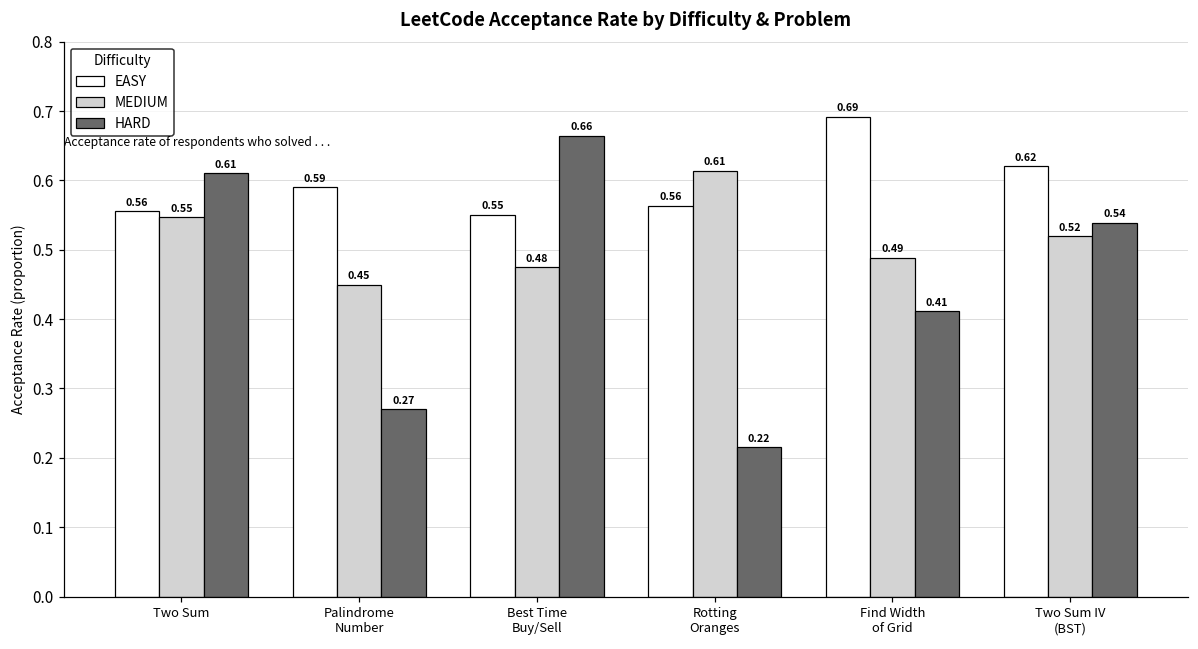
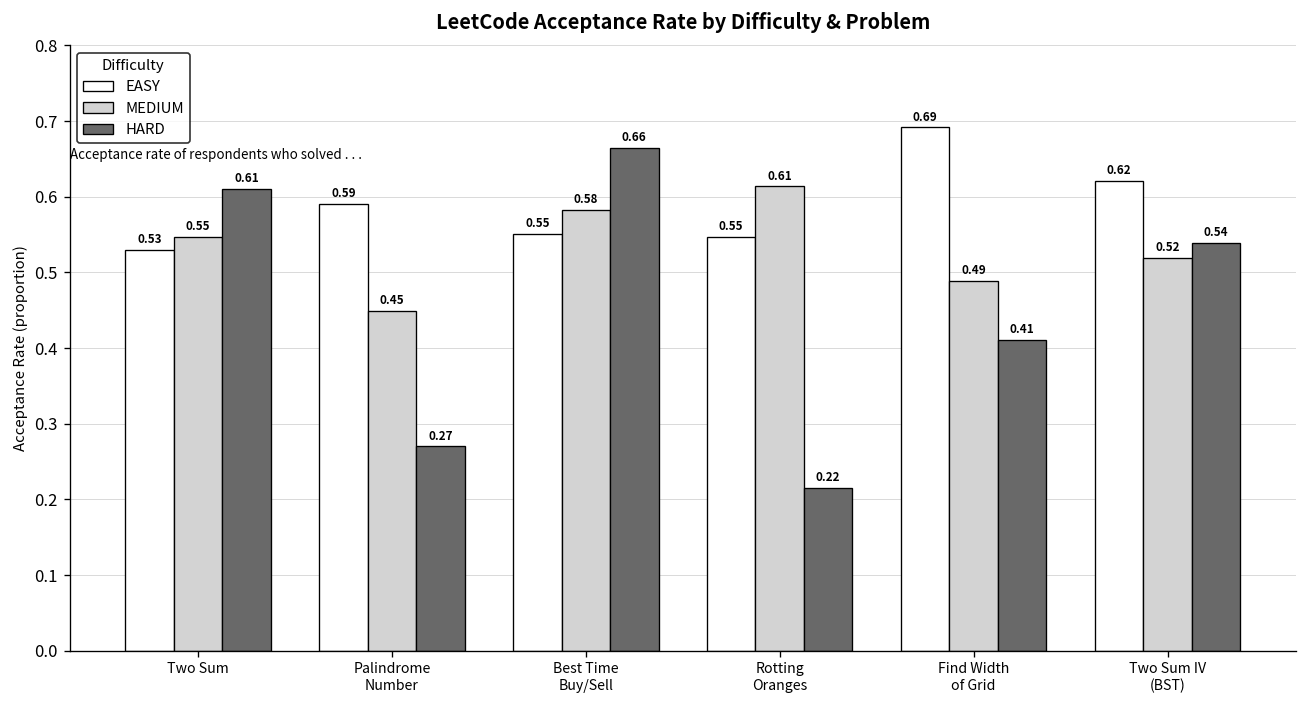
  {
    "EASY": {
-     "Two Sum": 0.56,
+     "Two Sum": 0.53,
      "Palindrome Number": 0.59,
      "Best Time Buy/Sell": 0.55,
-     "Rotting Oranges": 0.56,
+     "Rotting Oranges": 0.55,
      "Find Width of Grid": 0.69,
      "Two Sum IV (BST)": 0.62
    },
    "MEDIUM": {
      "Two Sum": 0.55,
      "Palindrome Number": 0.45,
-     "Best Time Buy/Sell": 0.48,
+     "Best Time Buy/Sell": 0.58,
      "Rotting Oranges": 0.61,
      "Find Width of Grid": 0.49,
      "Two Sum IV (BST)": 0.52
    },
    "HARD": {
      "Two Sum": 0.61,
      "Palindrome Number": 0.27,
      "Best Time Buy/Sell": 0.66,
      "Rotting Oranges": 0.22,
      "Find Width of Grid": 0.41,
      "Two Sum IV (BST)": 0.54
    }
  }
